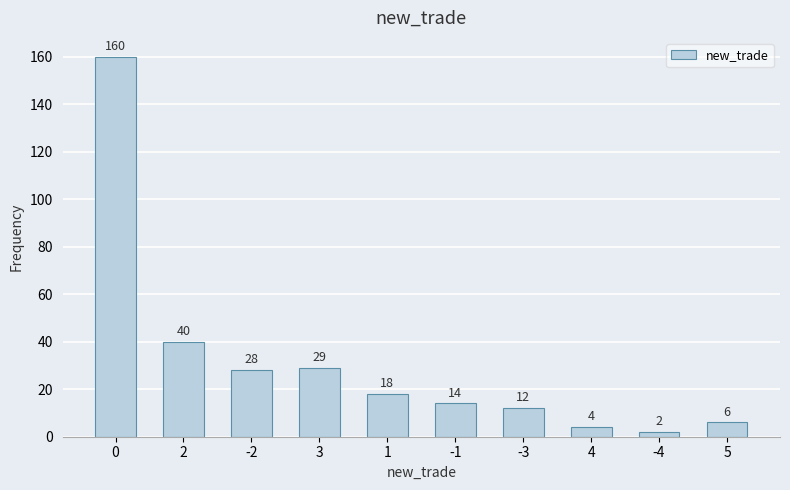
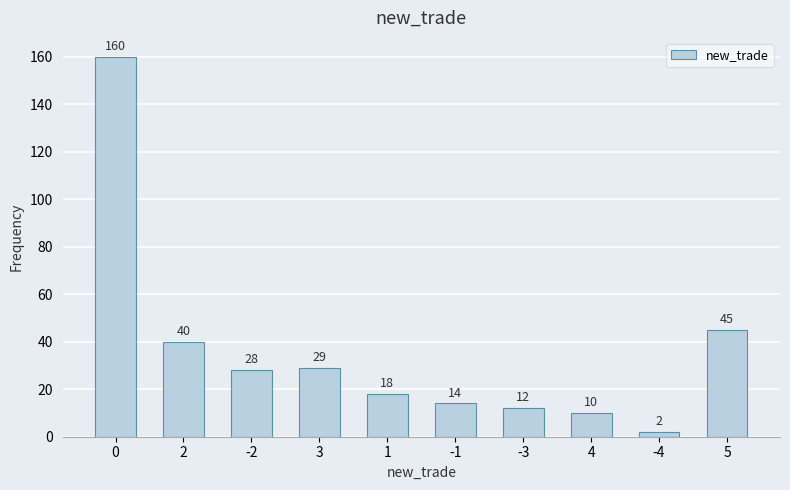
  {
    "0": 160,
    "2": 40,
    "-2": 28,
    "3": 29,
    "1": 18,
    "-1": 14,
    "-3": 12,
-   "4": 4,
+   "4": 10,
    "-4": 2,
-   "5": 6
+   "5": 45
  }
